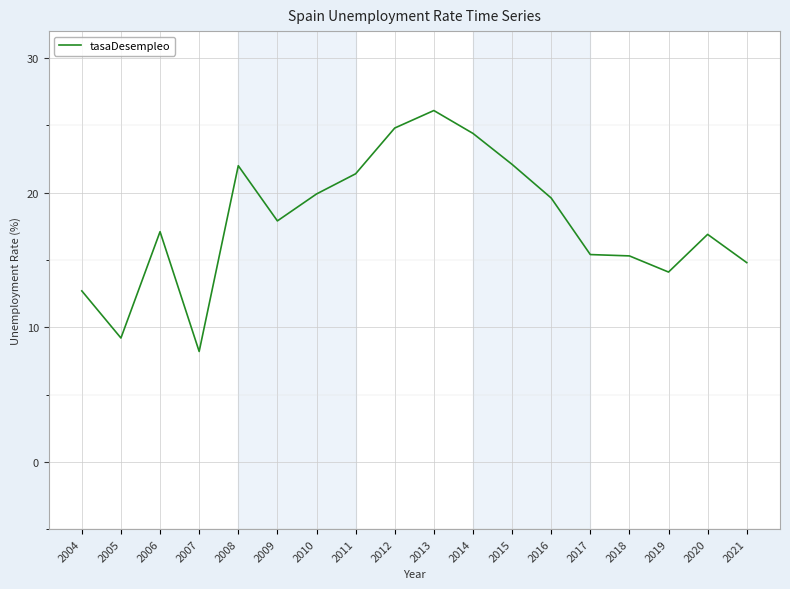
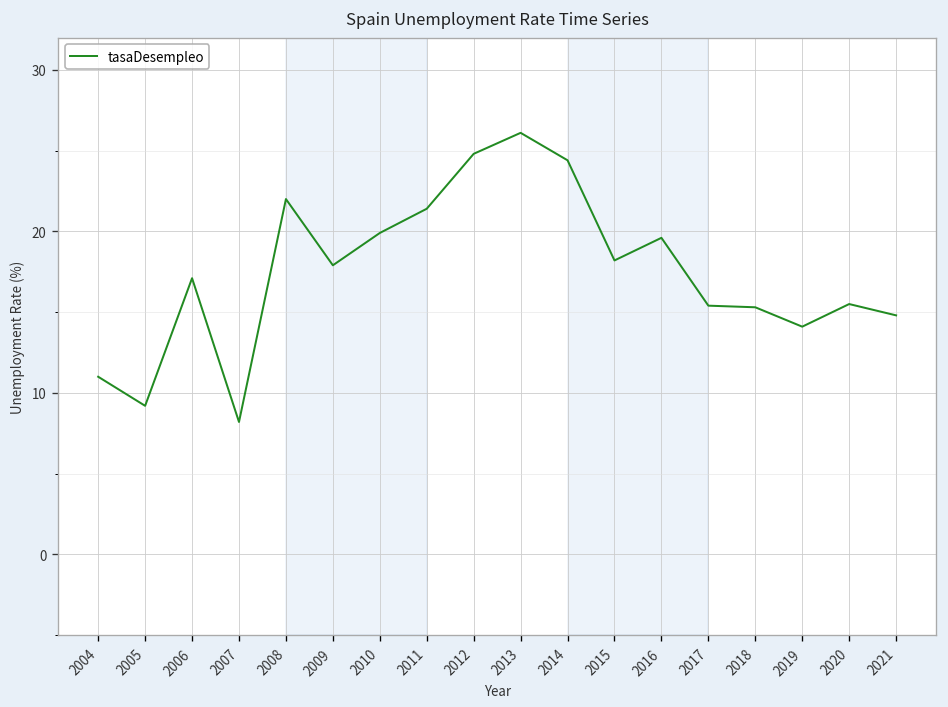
  {
-   "2004": 12.7,
+   "2004": 11.0,
    "2005": 9.2,
    "2006": 17.1,
    "2007": 8.2,
    "2008": 22.0,
    "2009": 17.9,
    "2010": 19.9,
    "2011": 21.4,
    "2012": 24.8,
    "2013": 26.1,
    "2014": 24.4,
-   "2015": 22.1,
+   "2015": 18.2,
    "2016": 19.6,
    "2017": 15.4,
    "2018": 15.3,
    "2019": 14.1,
-   "2020": 16.9,
+   "2020": 15.5,
    "2021": 14.8
  }
